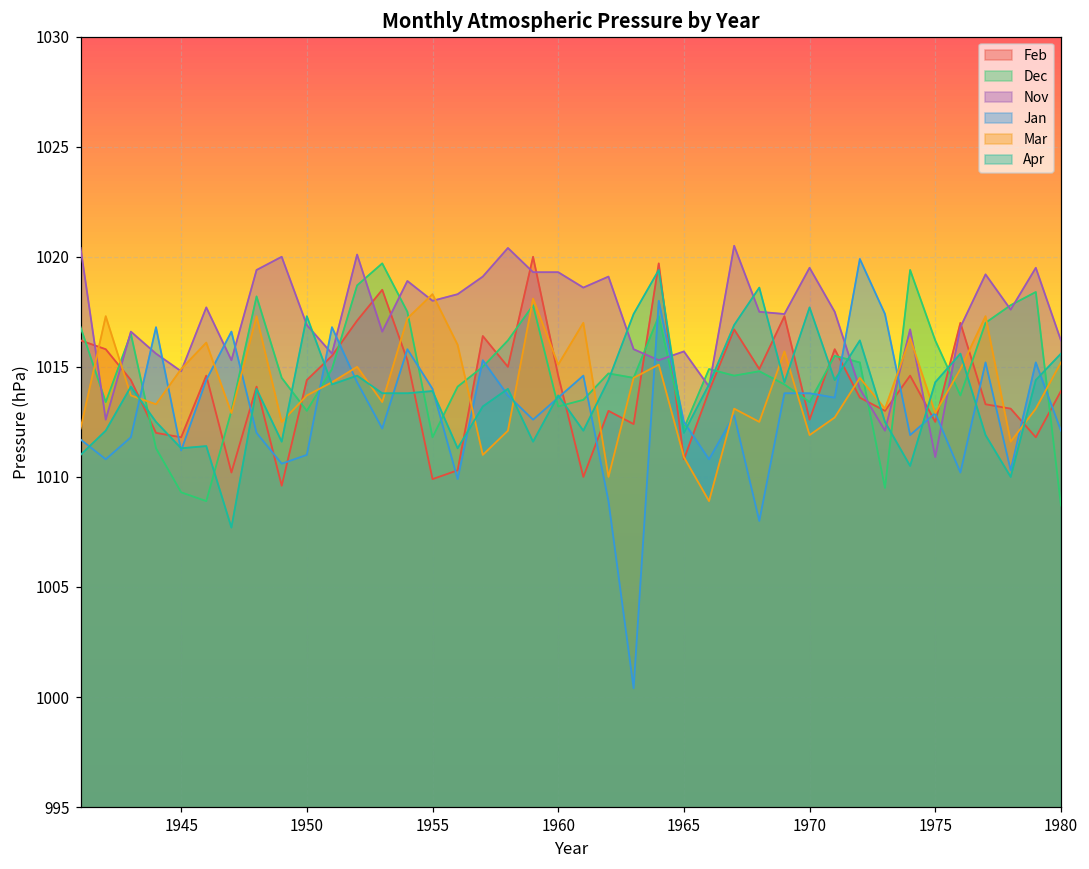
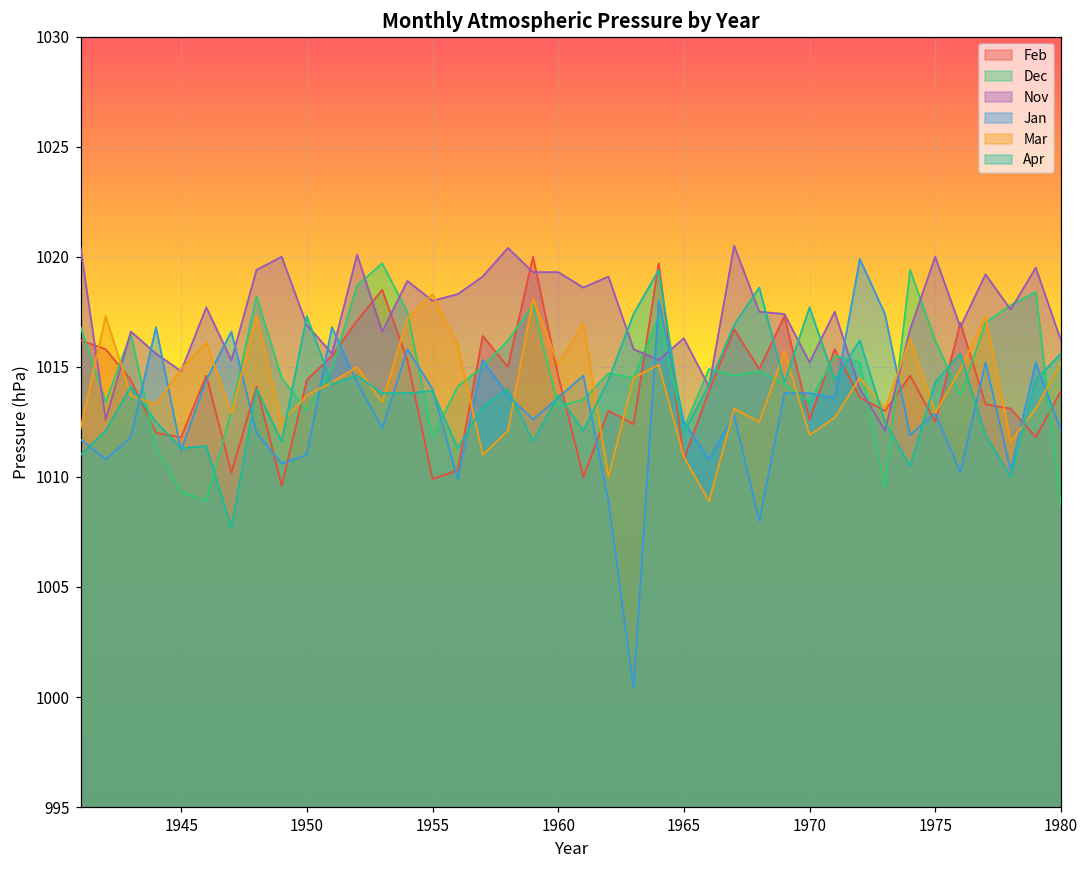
  {
    "Nov": {
      "1950": 1016.9,
      "1955": 1018.0,
      "1960": 1019.3,
-     "1965": 1015.7,
-     "1970": 1019.5,
-     "1975": 1010.9,
+     "1965": 1016.3,
+     "1970": 1015.2,
+     "1975": 1020.0,
      "1980": 1016.2
    }
  }
